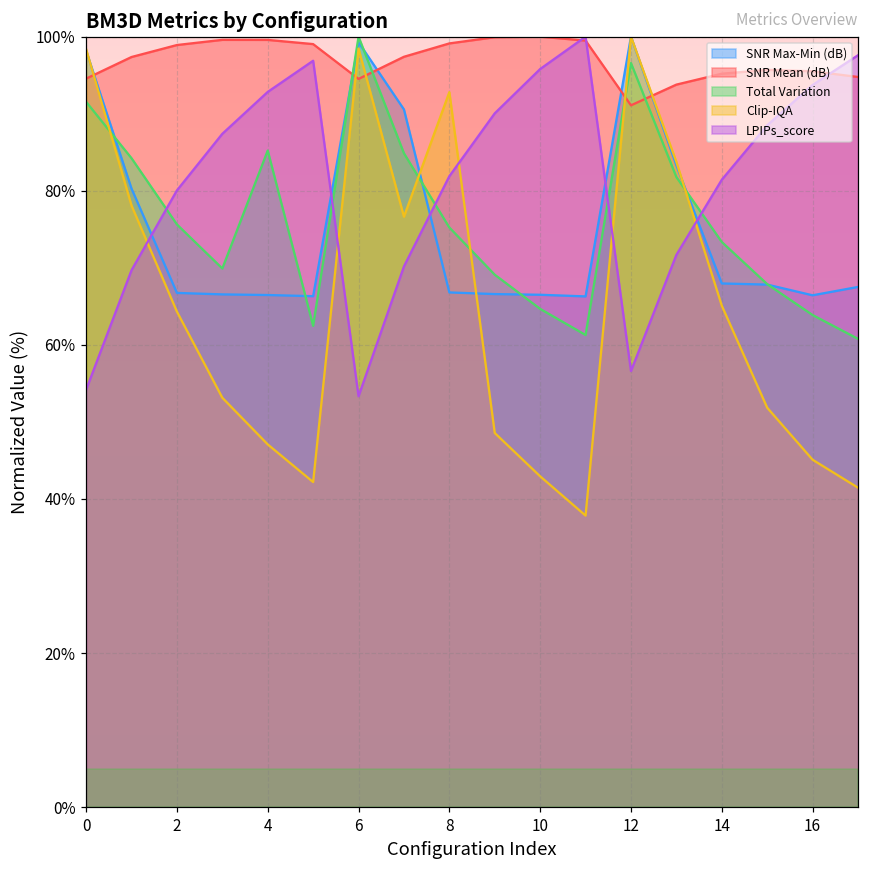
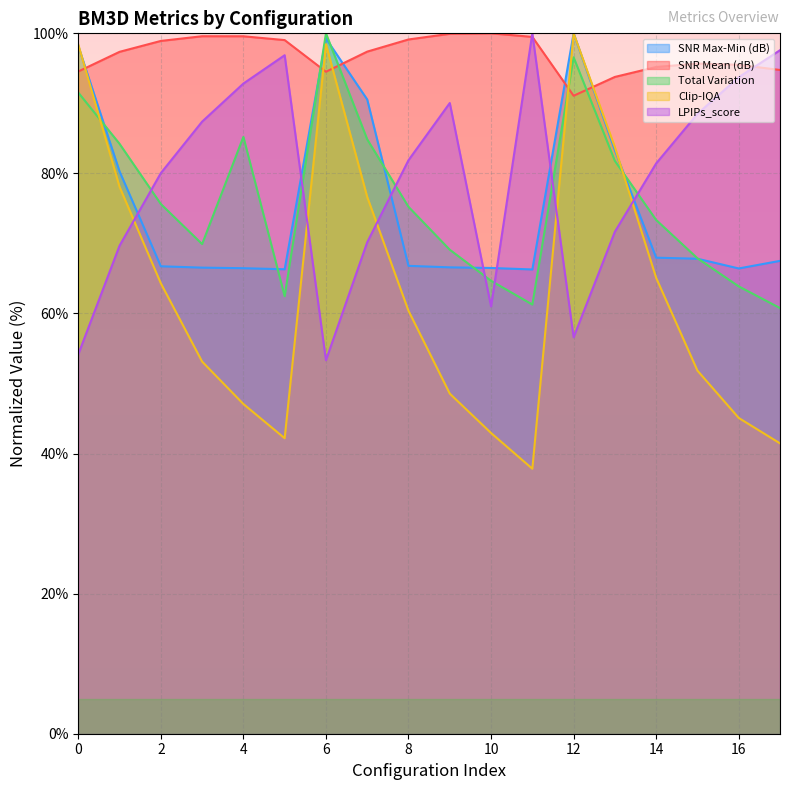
  {
    "SNR Max-Min (dB)": {
      "2": "67%",
      "4": "66%",
      "6": "99%",
      "8": "67%",
      "10": "66%",
      "14": "68%",
      "16": "66%"
    },
    "SNR Mean (dB)": {
      "0": "95%",
      "2": "99%",
      "4": "100%",
      "6": "95%",
      "8": "99%",
      "10": "100%",
      "12": "91%"
    },
    "Total Variation": {
      "0": "92%",
      "2": "76%",
      "4": "85%",
      "6": "100%",
      "8": "75%",
      "10": "65%",
      "12": "97%",
      "14": "73%",
      "16": "64%"
    },
    "Clip-IQA": {
      "2": "64%",
      "4": "47%",
      "6": "98%",
-     "8": "93%",
+     "8": "60%",
      "10": "43%",
      "14": "65%",
      "16": "45%"
    },
    "LPIPs_score": {
      "0": "54%",
      "2": "80%",
      "4": "93%",
      "6": "53%",
      "8": "82%",
-     "10": "96%",
+     "10": "61%",
      "12": "57%",
      "14": "81%"
    }
  }
